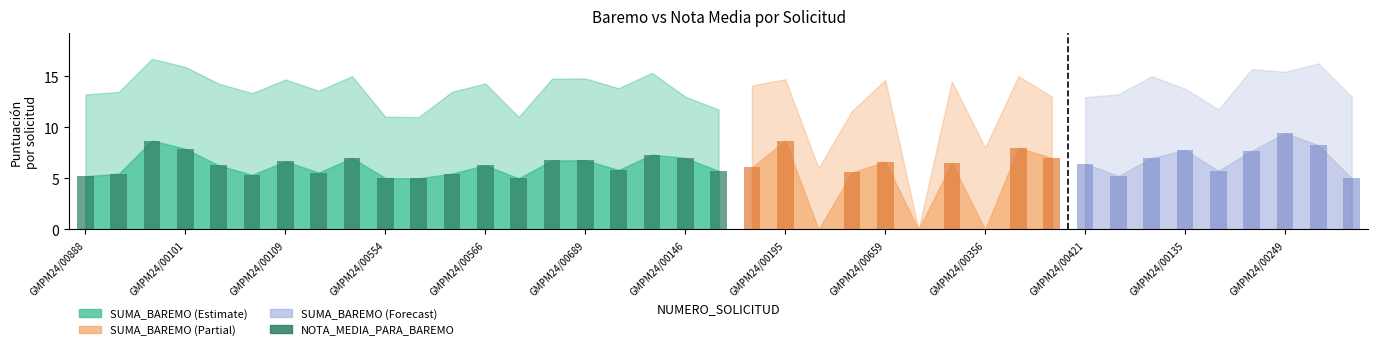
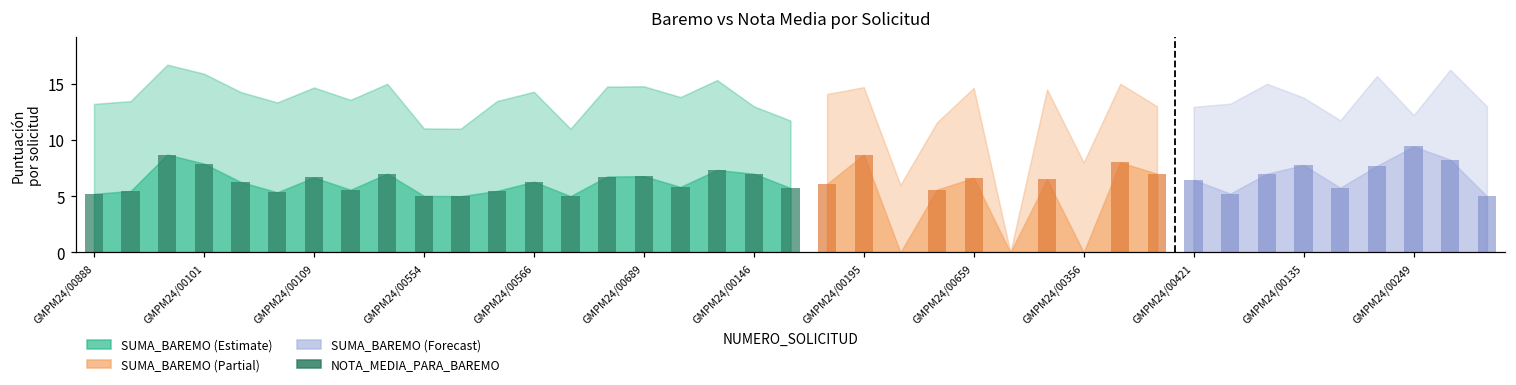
  {
    "SUMA_BAREMO (Forecast)": {
      "GMPM24/00421": 13.0,
      "GMPM24/00135": 13.8,
-     "GMPM24/00249": 15.4
+     "GMPM24/00249": 12.2
    }
  }
